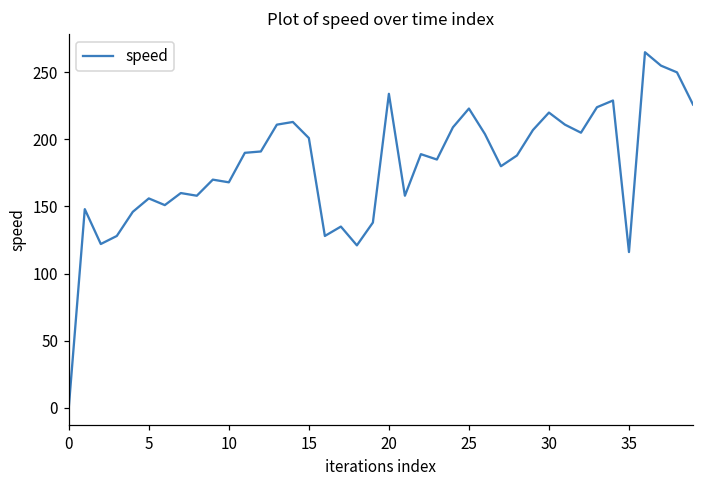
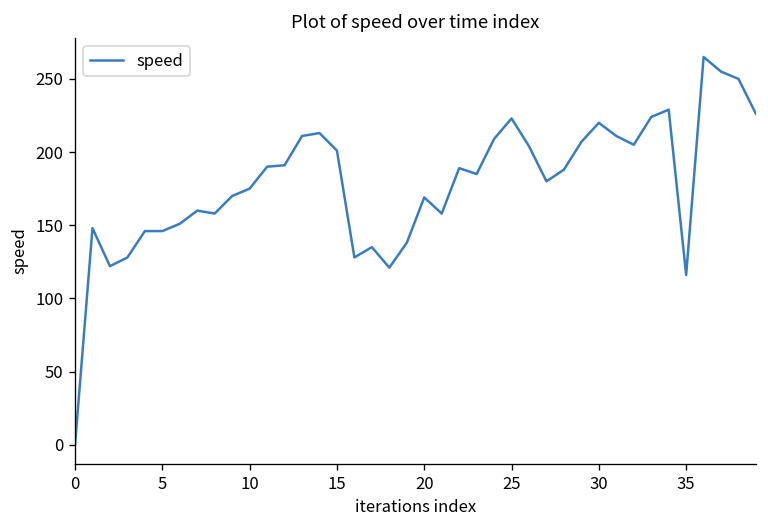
  {
    "0": 0,
-   "5": 156,
-   "10": 168,
+   "5": 146,
+   "10": 175,
    "15": 201,
-   "20": 234,
+   "20": 169,
    "25": 223,
    "30": 220,
    "35": 116
  }
